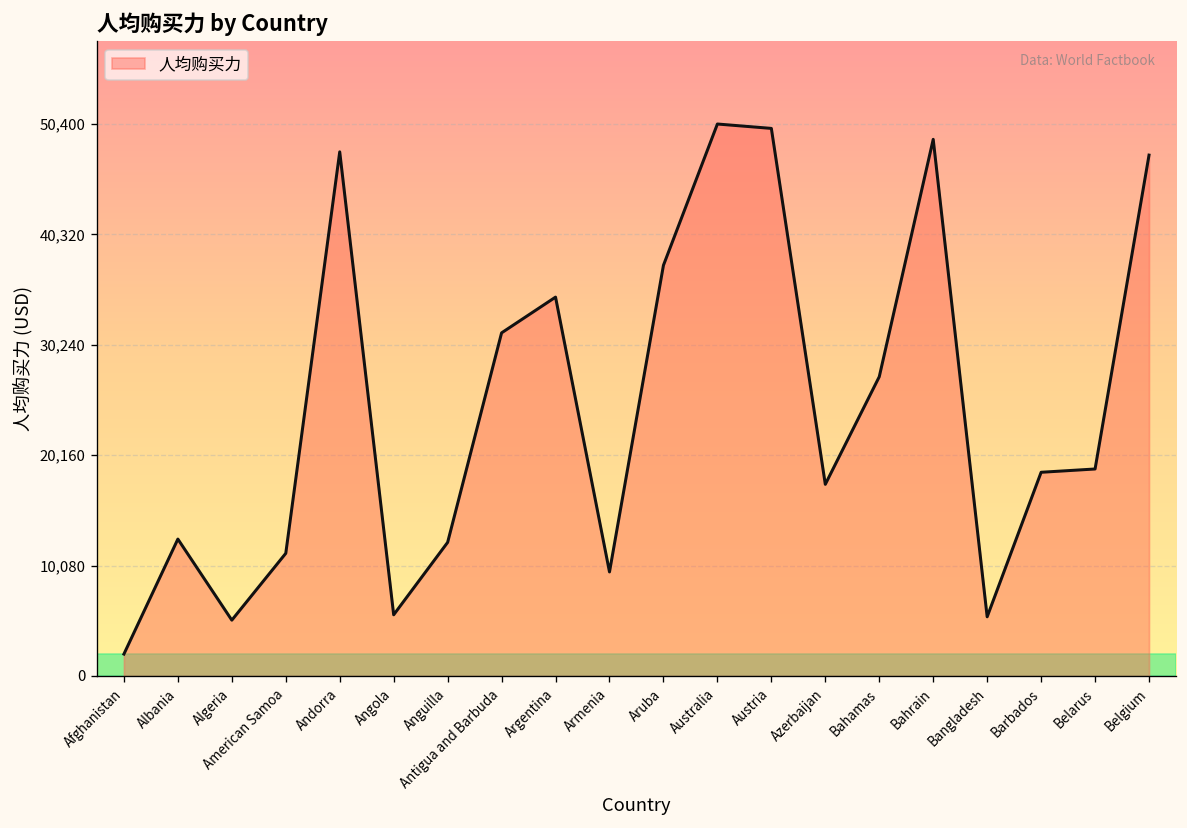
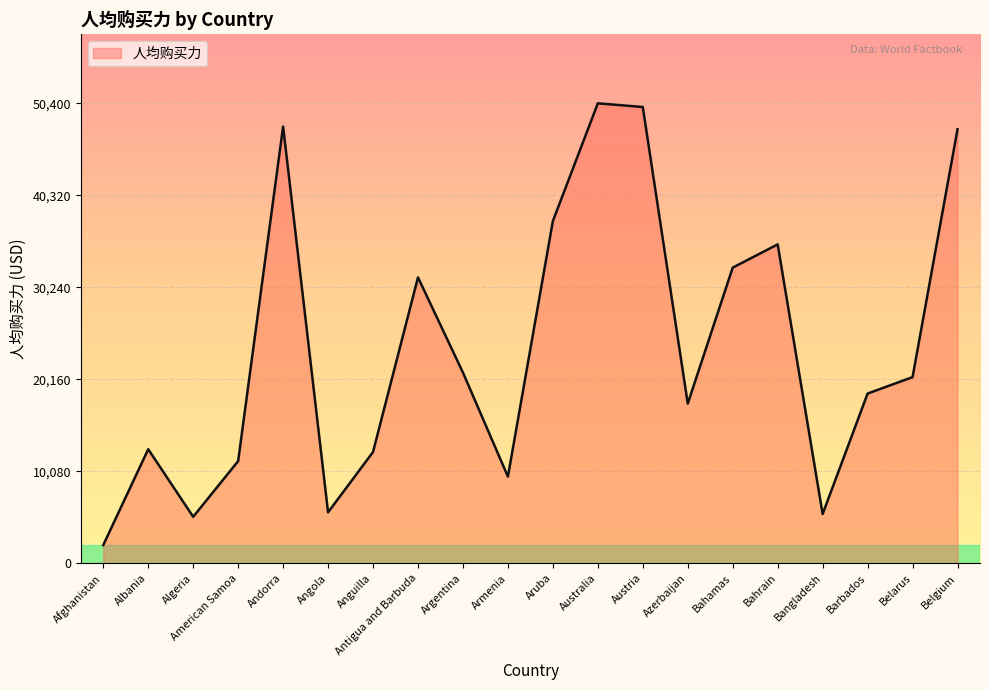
  {
    "Albania": "13,000",
    "Algeria": "5,000",
    "American Samoa": "11,000",
    "Andorra": "48,000",
    "Angola": "6,000",
    "Anguilla": "12,000",
    "Antigua and Barbuda": "31,000",
-   "Argentina": "35,000",
+   "Argentina": "21,000",
    "Armenia": "10,000",
    "Aruba": "38,000",
    "Australia": "50,000",
    "Austria": "50,000",
    "Azerbaijan": "18,000",
-   "Bahamas": "27,000",
-   "Bahrain": "49,000",
+   "Bahamas": "32,000",
+   "Bahrain": "35,000",
    "Bangladesh": "5,000",
    "Barbados": "19,000",
-   "Belarus": "19,000",
+   "Belarus": "20,000",
    "Belgium": "48,000"
  }
